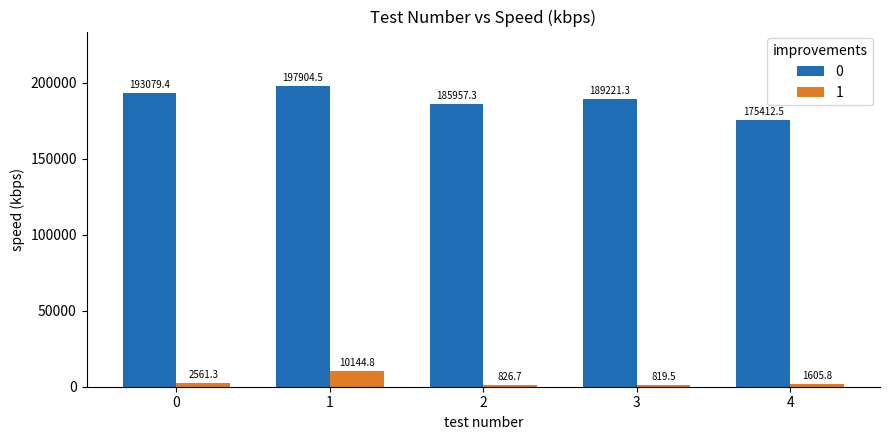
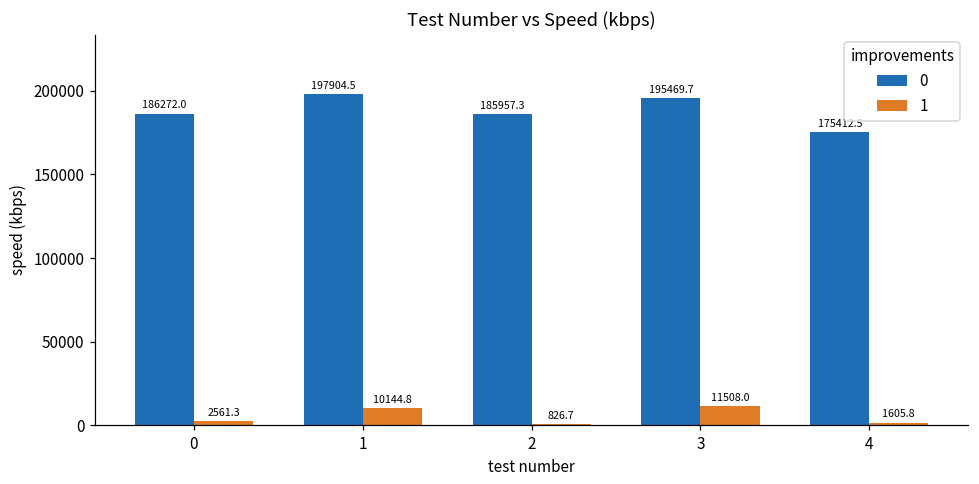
  {
    "0": {
-     "0": 193079.4,
+     "0": 186272.0,
      "1": 197904.5,
      "2": 185957.3,
-     "3": 189221.3,
+     "3": 195469.7,
      "4": 175412.5
    },
    "1": {
      "0": 2561.3,
      "1": 10144.8,
      "2": 826.7,
-     "3": 819.5,
+     "3": 11508.0,
      "4": 1605.8
    }
  }
